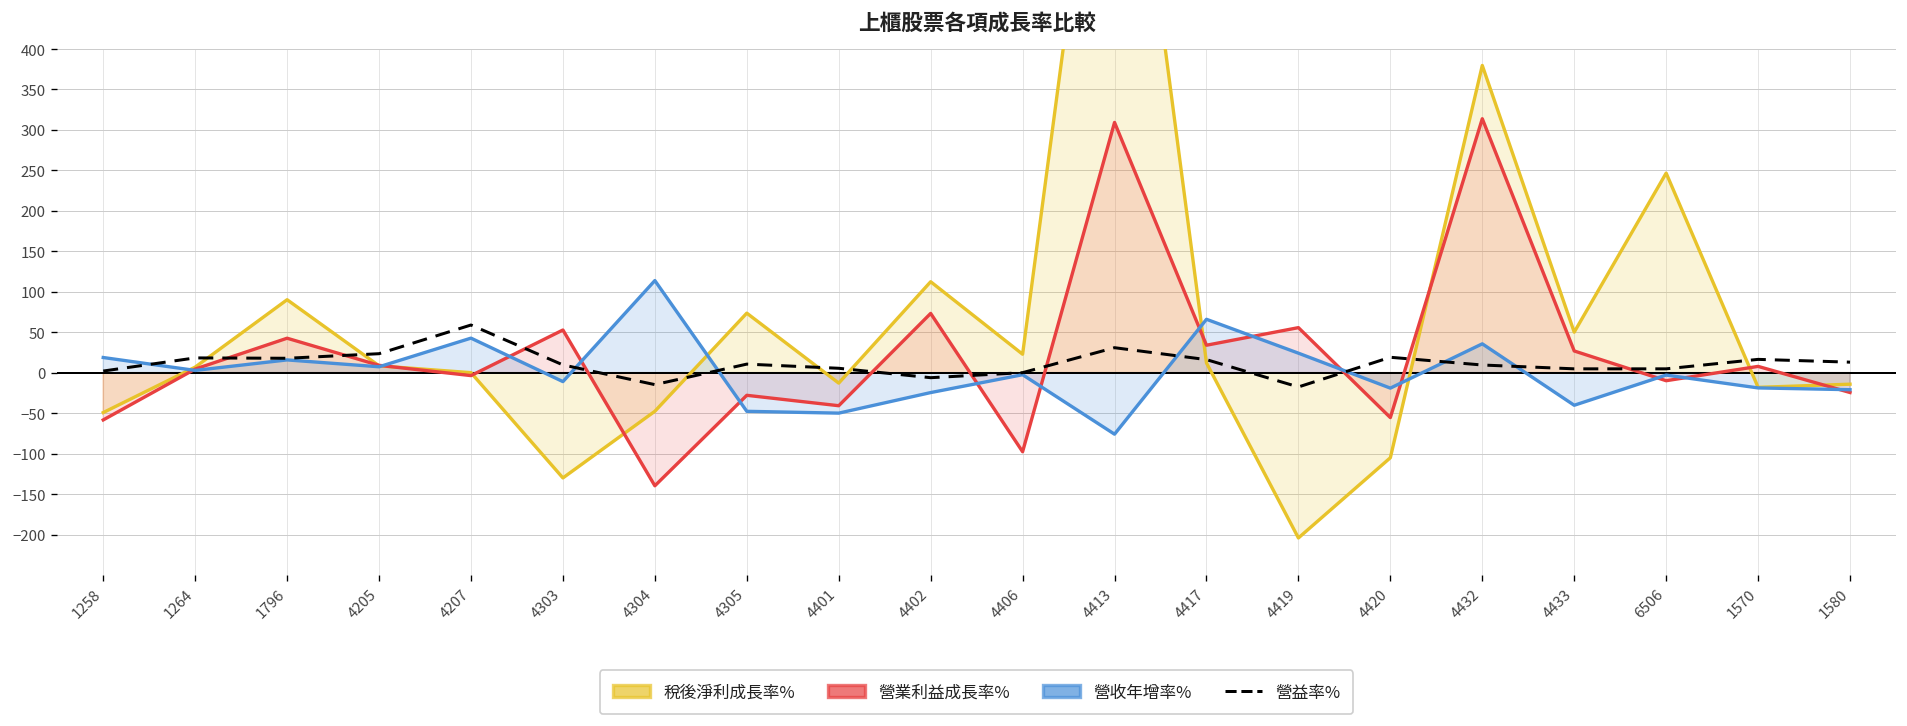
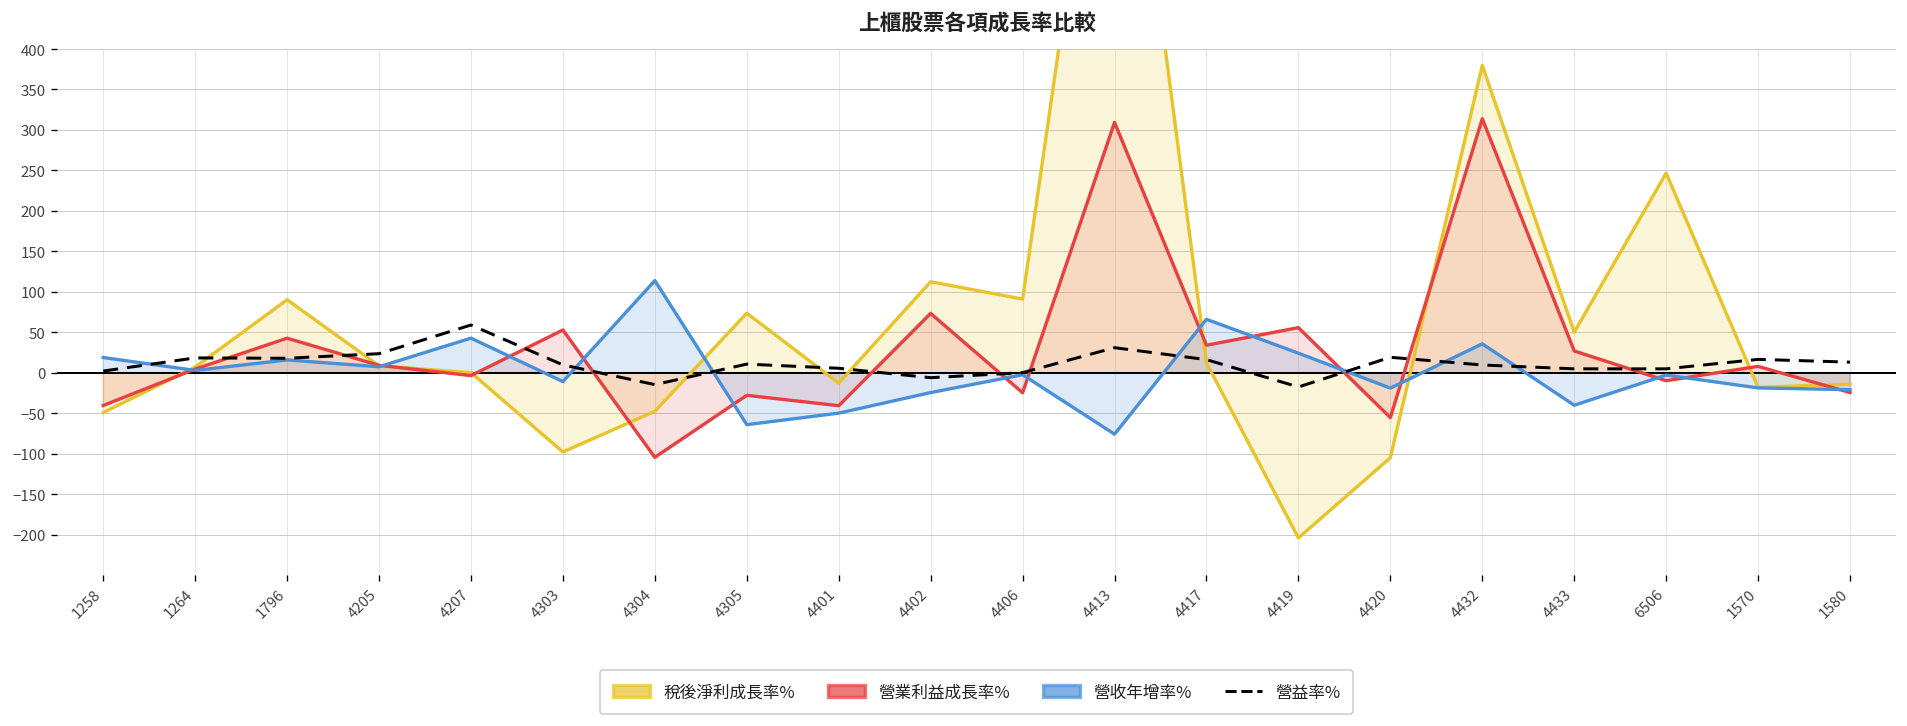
  {
    "稅後淨利成長率%": {
      "1258": -50,
      "1796": 90,
-     "4303": -130,
+     "4303": -100,
      "4304": -50,
      "4305": 70,
      "4401": -10,
      "4402": 110,
-     "4406": 20,
+     "4406": 90,
      "4417": 10,
      "4419": -200,
      "4420": -110,
      "4432": 380,
      "4433": 50,
      "6506": 250,
      "1580": -10
    },
    "營業利益成長率%": {
-     "1258": -60,
+     "1258": -40,
      "1796": 40,
      "4303": 50,
-     "4304": -140,
+     "4304": -100,
      "4305": -30,
      "4401": -40,
      "4402": 70,
-     "4406": -100,
+     "4406": -20,
      "4413": 310,
      "4417": 30,
      "4419": 60,
      "4420": -60,
      "4432": 310,
      "4433": 30,
      "6506": -10,
      "1570": 10
    },
    "營收年增率%": {
      "1258": 20,
      "4207": 40,
      "4303": -10,
      "4304": 110,
-     "4305": -50,
+     "4305": -60,
      "4401": -50,
      "4402": -20,
      "4413": -80,
      "4417": 70,
      "4419": 20,
      "4420": -20,
      "4432": 40,
      "4433": -40,
      "6506": 0
    },
    "營益率%": {
      "1258": 0,
      "1264": 20,
      "4205": 20,
      "4207": 60,
      "4303": 10,
      "4304": -10,
      "4305": 10,
      "4401": 10,
      "4402": -10,
      "4413": 30,
      "4417": 20,
      "4419": -20,
      "4420": 20,
      "4432": 10,
      "4433": 0,
      "6506": 0,
      "1570": 20,
      "1580": 10
    }
  }
